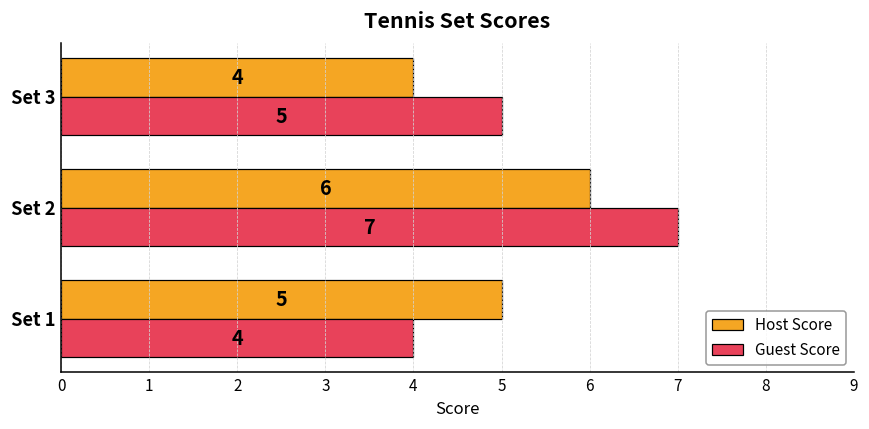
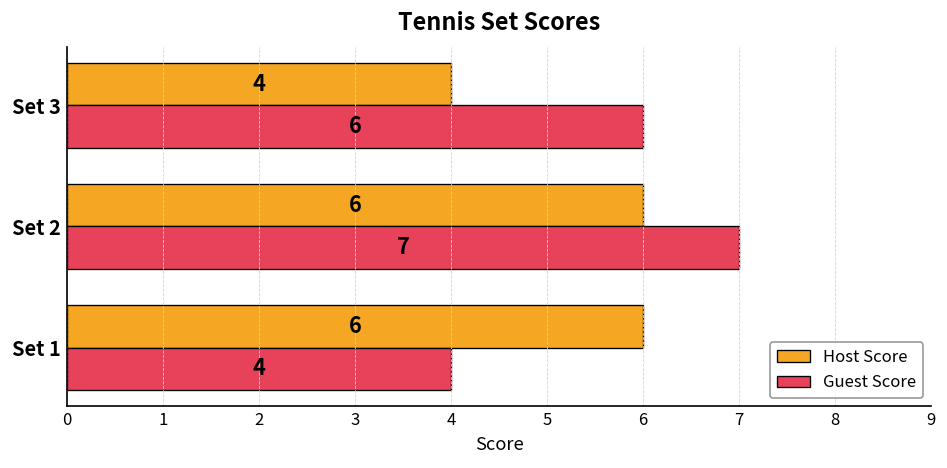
  {
    "Host Score": {
      "Set 3": 4,
      "Set 2": 6,
-     "Set 1": 5
+     "Set 1": 6
    },
    "Guest Score": {
-     "Set 3": 5,
+     "Set 3": 6,
      "Set 2": 7,
      "Set 1": 4
    }
  }
